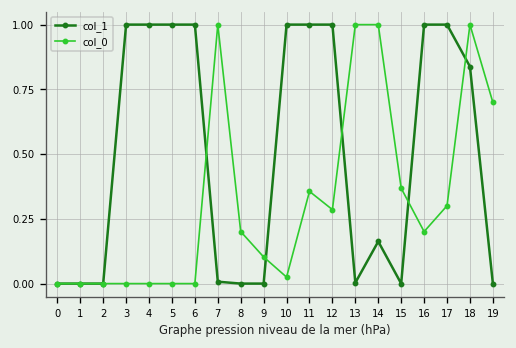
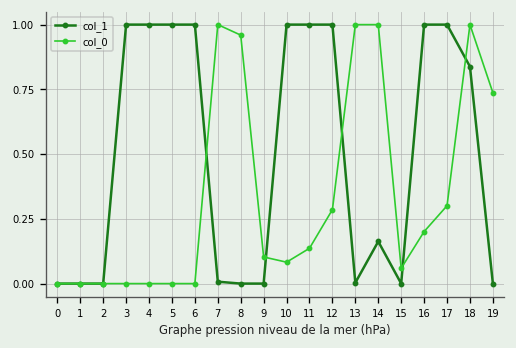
  {
    "col_1": {
      "3": 1.00,
      "4": 1.00,
      "5": 1.00,
      "6": 1.00,
      "7": 0.01,
      "8": 0.00,
      "9": 0.00,
      "10": 1.00,
      "11": 1.00,
      "12": 1.00,
      "13": 0.00,
      "14": 0.16,
      "15": 0.00,
      "16": 1.00,
      "17": 1.00,
      "18": 0.84,
      "19": 0.00
    },
    "col_0": {
      "3": 0.00,
      "4": 0.00,
      "5": 0.00,
      "6": 0.00,
      "7": 1.00,
-     "8": 0.20,
+     "8": 0.96,
      "9": 0.10,
-     "10": 0.03,
-     "11": 0.36,
+     "10": 0.08,
+     "11": 0.14,
      "12": 0.29,
      "13": 1.00,
      "14": 1.00,
-     "15": 0.37,
+     "15": 0.06,
      "16": 0.20,
      "17": 0.30,
      "18": 1.00,
-     "19": 0.70
+     "19": 0.74
    }
  }
